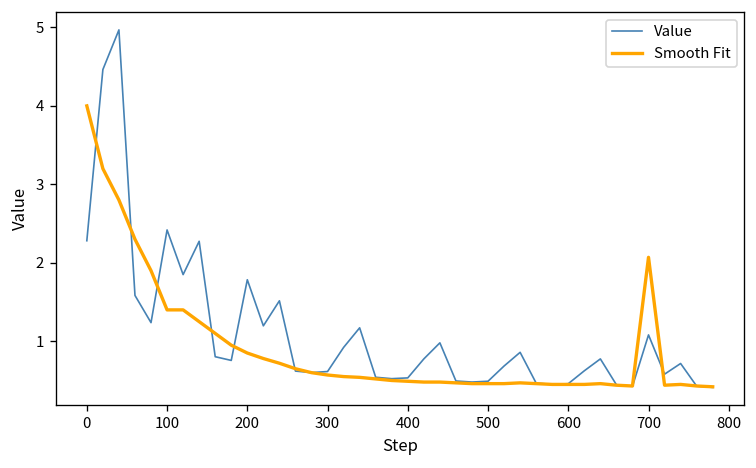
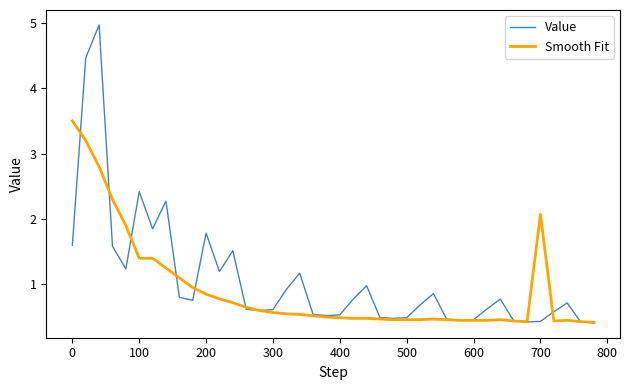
  {
    "Value": {
-     "0": 2.3,
+     "0": 1.6,
      "100": 2.4,
      "200": 1.8,
      "300": 0.6,
      "400": 0.5,
-     "700": 1.1
+     "700": 0.4
    },
    "Smooth Fit": {
-     "0": 4.0,
+     "0": 3.5,
      "100": 1.4,
      "200": 0.9,
      "300": 0.6,
      "400": 0.5,
      "700": 2.1
    }
  }
